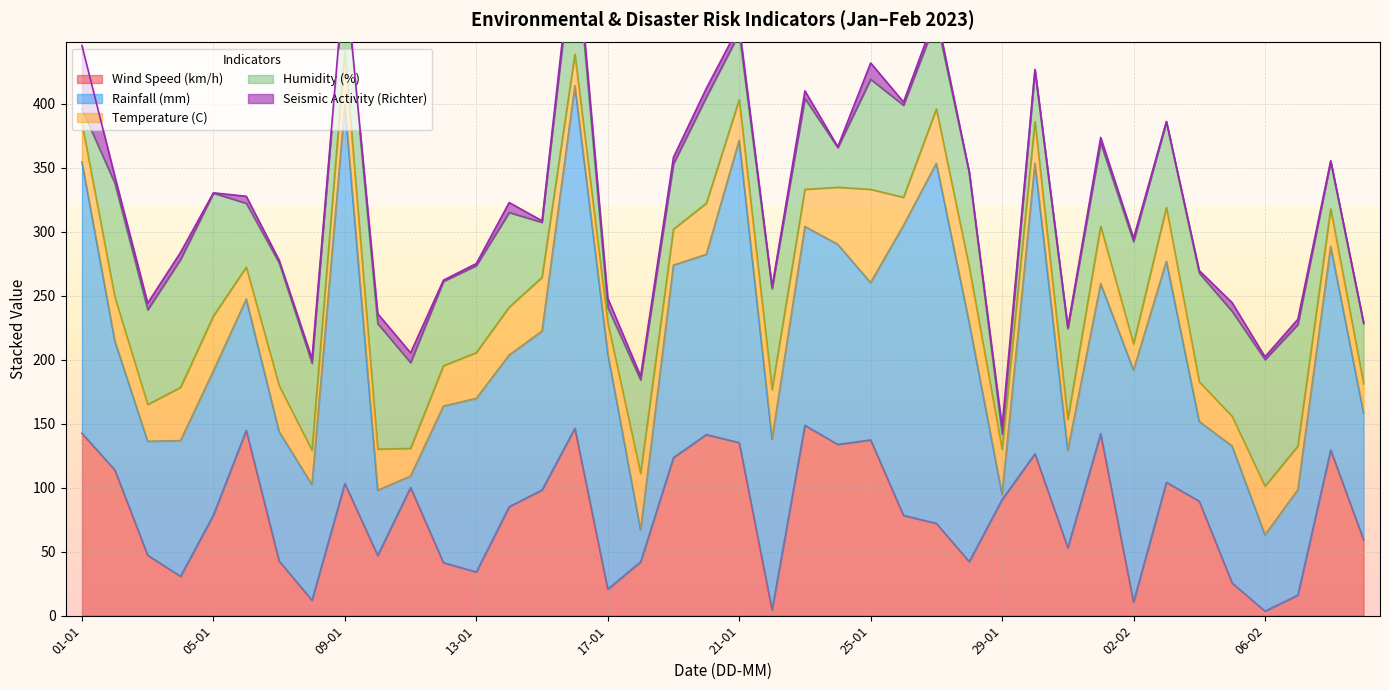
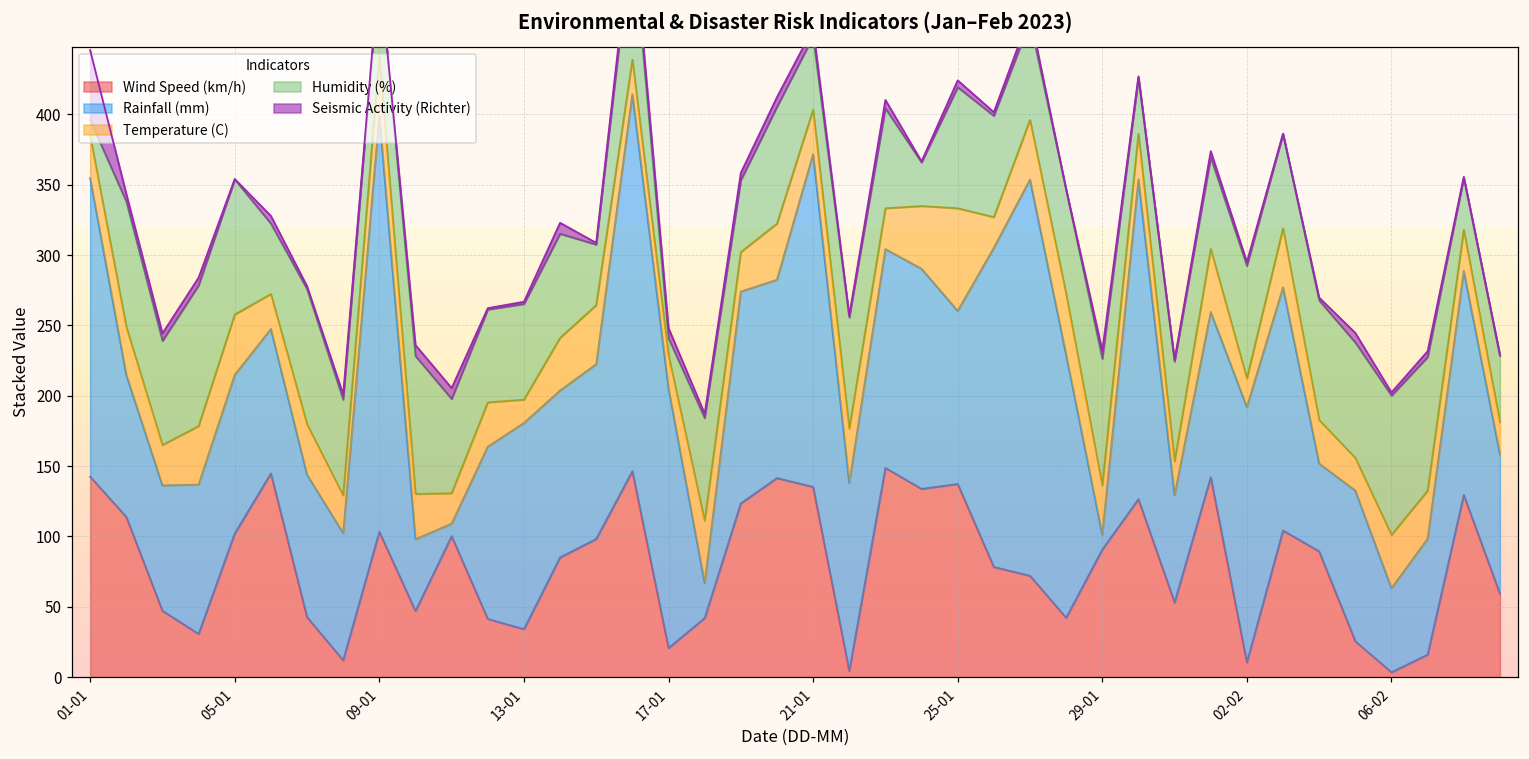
  {
    "Wind Speed (km/h)": {
      "01-01": 143,
-     "05-01": 79,
+     "05-01": 102,
      "09-01": 103,
      "13-01": 34,
      "17-01": 21,
      "21-01": 135,
      "25-01": 137,
      "29-01": 91,
      "02-02": 11,
      "06-02": 4
    },
    "Rainfall (mm)": {
      "01-01": 212,
      "05-01": 113,
-     "13-01": 136,
+     "13-01": 147,
      "17-01": 185,
      "21-01": 236,
      "25-01": 123,
-     "29-01": 4,
+     "29-01": 11,
      "02-02": 182,
      "06-02": 60
    },
    "Temperature (C)": {
      "05-01": 43,
-     "13-01": 36,
+     "13-01": 17,
      "17-01": 24,
      "21-01": 32,
      "25-01": 73,
      "29-01": 35,
      "02-02": 20,
      "06-02": 38
    },
    "Humidity (%)": {
      "17-01": 12,
      "25-01": 86,
-     "29-01": 12,
+     "29-01": 90,
      "02-02": 80,
      "06-02": 99
    },
    "Seismic Activity (Richter)": {
      "01-01": 50,
      "17-01": 7,
-     "25-01": 13,
+     "25-01": 5,
      "29-01": 6,
      "02-02": 3,
      "06-02": 2
    }
  }
